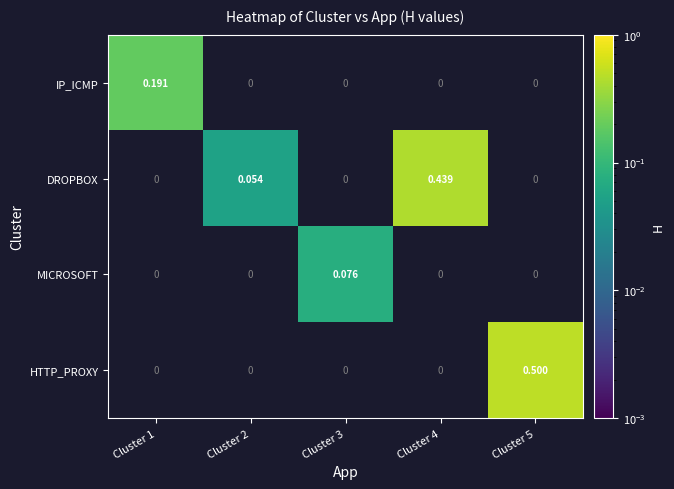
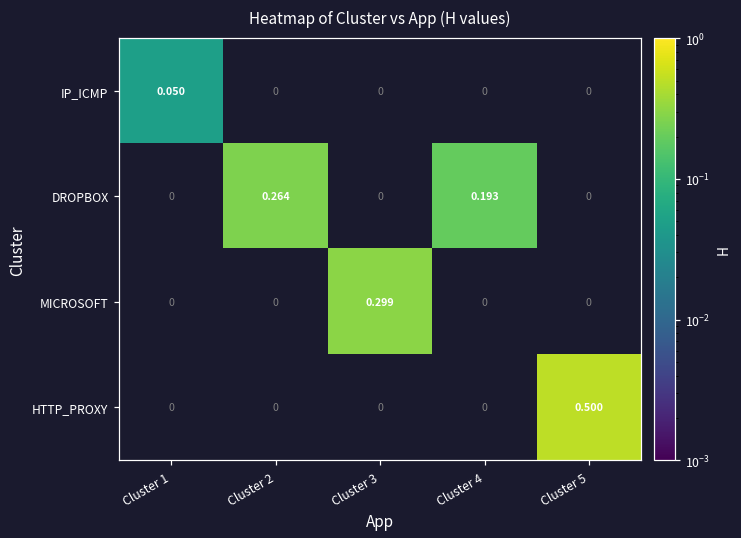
  {
    "IP_ICMP": {
-     "Cluster 1": 0.191,
+     "Cluster 1": 0.050,
      "Cluster 2": 0,
      "Cluster 3": 0,
      "Cluster 4": 0,
      "Cluster 5": 0
    },
    "DROPBOX": {
      "Cluster 1": 0,
-     "Cluster 2": 0.054,
+     "Cluster 2": 0.264,
      "Cluster 3": 0,
-     "Cluster 4": 0.439,
+     "Cluster 4": 0.193,
      "Cluster 5": 0
    },
    "MICROSOFT": {
      "Cluster 1": 0,
      "Cluster 2": 0,
-     "Cluster 3": 0.076,
+     "Cluster 3": 0.299,
      "Cluster 4": 0,
      "Cluster 5": 0
    },
    "HTTP_PROXY": {
      "Cluster 1": 0,
      "Cluster 2": 0,
      "Cluster 3": 0,
      "Cluster 4": 0,
      "Cluster 5": 0.500
    }
  }
